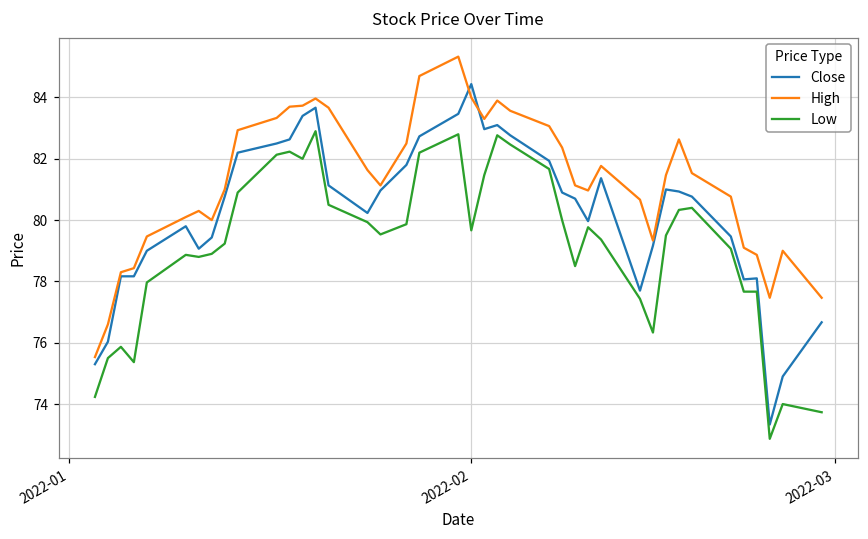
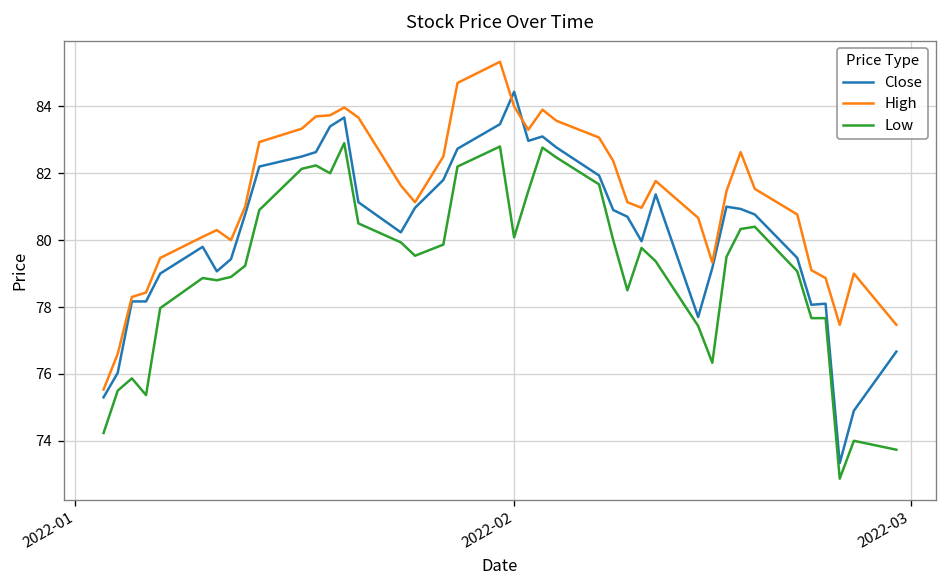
  {
    "Close": {
      "2022-02": 84.4
    },
    "High": {
      "2022-02": 84.0
    },
    "Low": {
-     "2022-02": 79.7
+     "2022-02": 80.1
    }
  }
